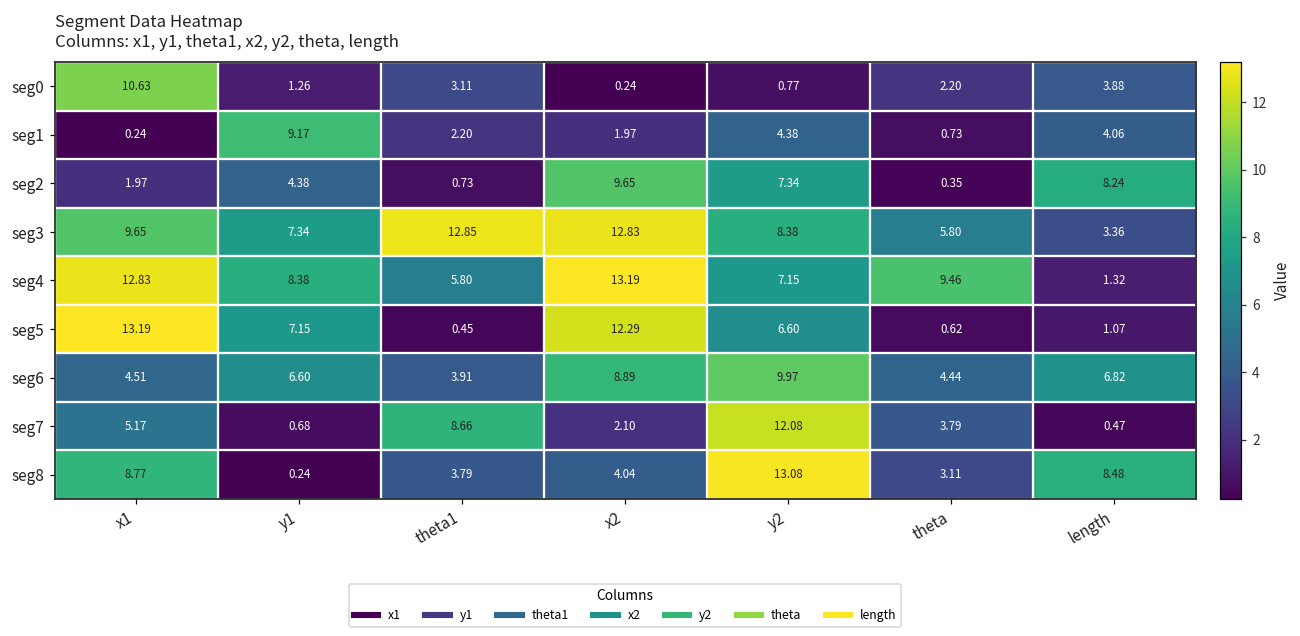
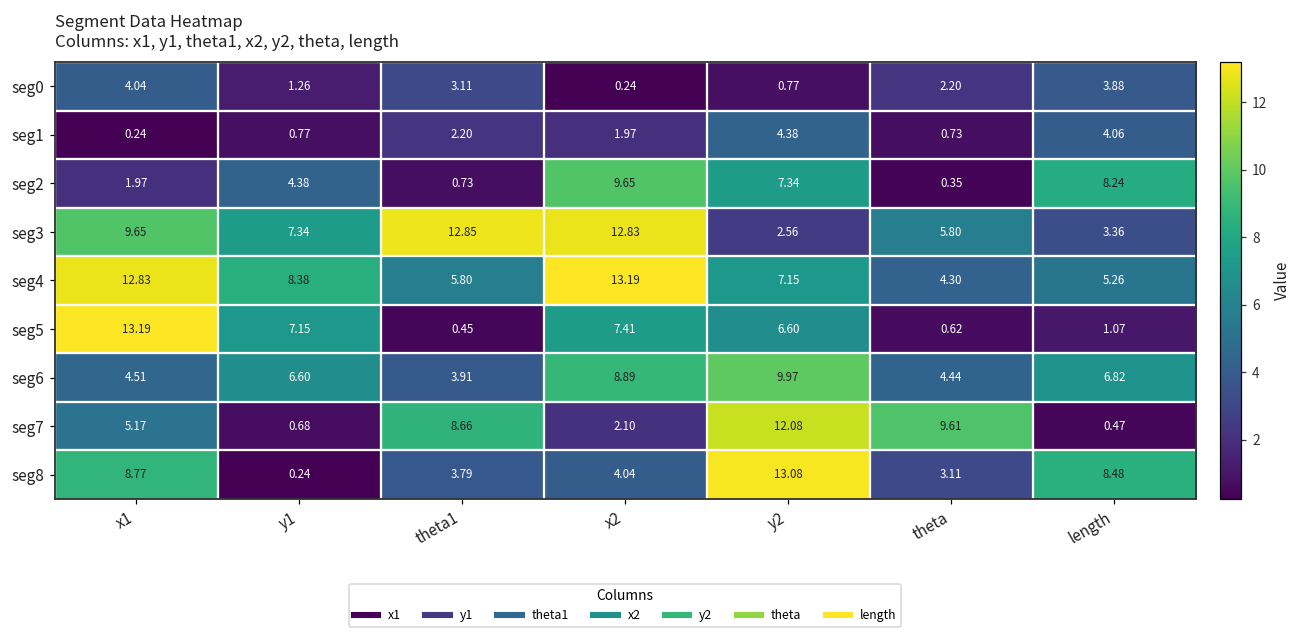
  {
    "seg0": {
-     "x1": 10.63,
+     "x1": 4.04,
      "y1": 1.26,
      "theta1": 3.11,
      "x2": 0.24,
      "y2": 0.77,
      "theta": 2.20,
      "length": 3.88
    },
    "seg1": {
      "x1": 0.24,
-     "y1": 9.17,
+     "y1": 0.77,
      "theta1": 2.20,
      "x2": 1.97,
      "y2": 4.38,
      "theta": 0.73,
      "length": 4.06
    },
    "seg2": {
      "x1": 1.97,
      "y1": 4.38,
      "theta1": 0.73,
      "x2": 9.65,
      "y2": 7.34,
      "theta": 0.35,
      "length": 8.24
    },
    "seg3": {
      "x1": 9.65,
      "y1": 7.34,
      "theta1": 12.85,
      "x2": 12.83,
-     "y2": 8.38,
+     "y2": 2.56,
      "theta": 5.80,
      "length": 3.36
    },
    "seg4": {
      "x1": 12.83,
      "y1": 8.38,
      "theta1": 5.80,
      "x2": 13.19,
      "y2": 7.15,
-     "theta": 9.46,
-     "length": 1.32
+     "theta": 4.30,
+     "length": 5.26
    },
    "seg5": {
      "x1": 13.19,
      "y1": 7.15,
      "theta1": 0.45,
-     "x2": 12.29,
+     "x2": 7.41,
      "y2": 6.60,
      "theta": 0.62,
      "length": 1.07
    },
    "seg6": {
      "x1": 4.51,
      "y1": 6.60,
      "theta1": 3.91,
      "x2": 8.89,
      "y2": 9.97,
      "theta": 4.44,
      "length": 6.82
    },
    "seg7": {
      "x1": 5.17,
      "y1": 0.68,
      "theta1": 8.66,
      "x2": 2.10,
      "y2": 12.08,
-     "theta": 3.79,
+     "theta": 9.61,
      "length": 0.47
    },
    "seg8": {
      "x1": 8.77,
      "y1": 0.24,
      "theta1": 3.79,
      "x2": 4.04,
      "y2": 13.08,
      "theta": 3.11,
      "length": 8.48
    }
  }
